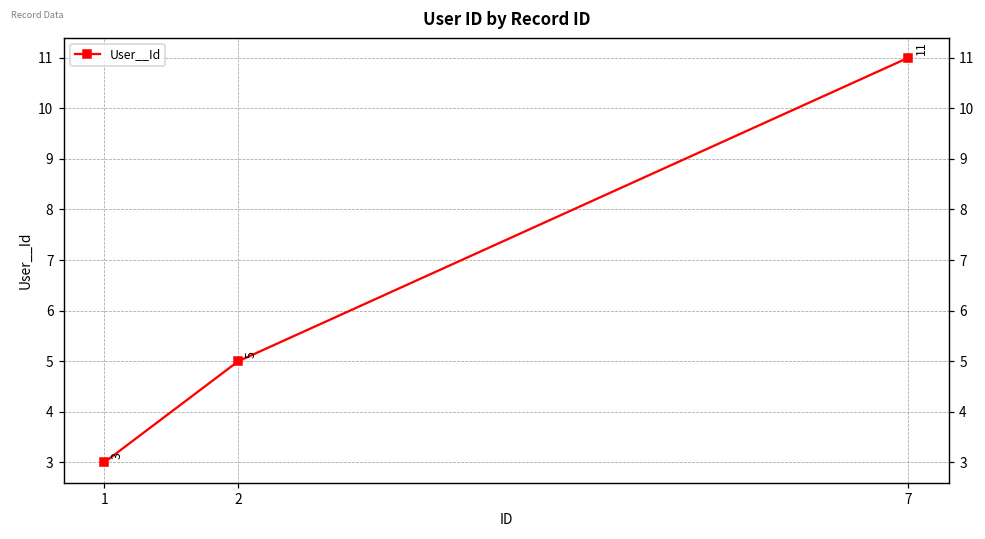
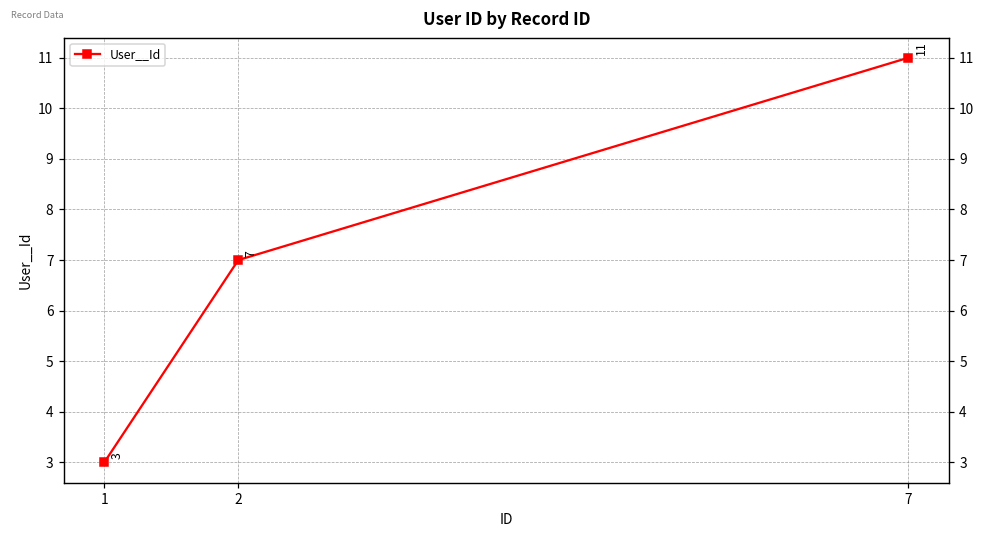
  {
    "1": 3,
-   "2": 5,
+   "2": 7,
    "7": 11
  }
